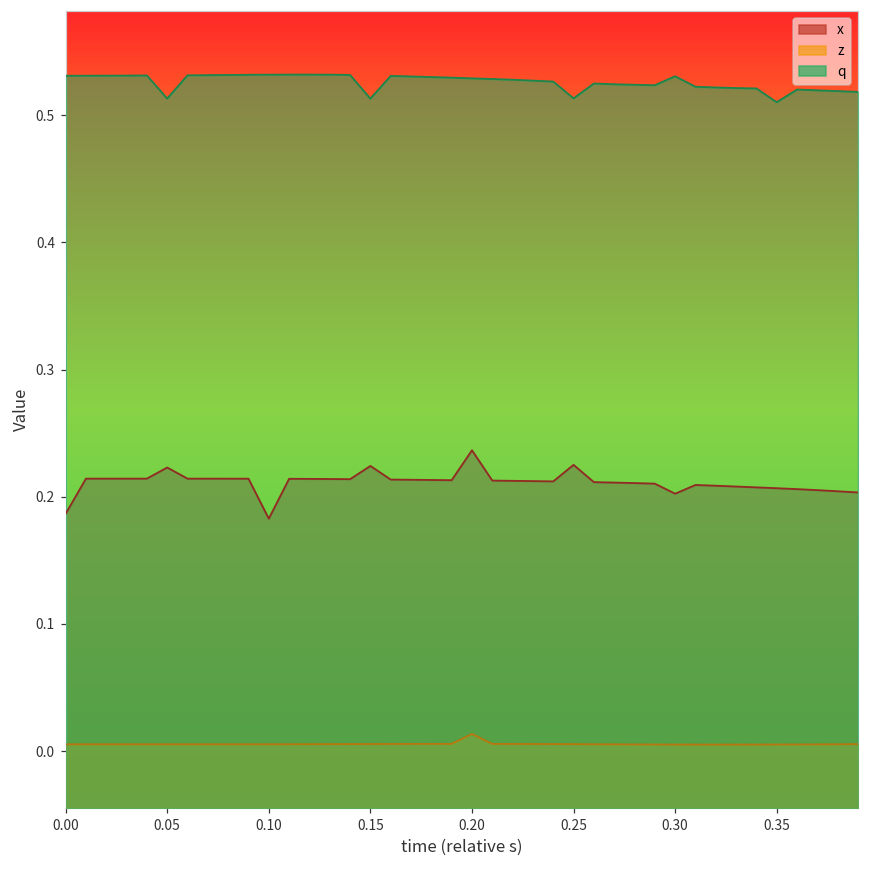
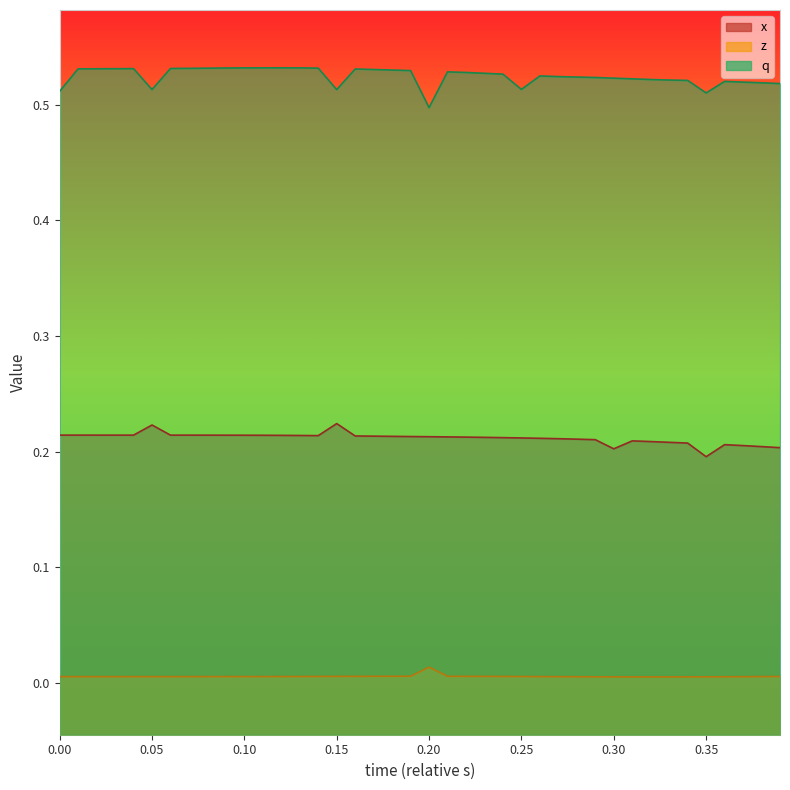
  {
    "x": {
-     "0.00": 0.187,
+     "0.00": 0.214,
      "0.05": 0.223,
-     "0.10": 0.183,
+     "0.10": 0.214,
      "0.15": 0.224,
-     "0.20": 0.237,
-     "0.25": 0.225,
+     "0.20": 0.213,
+     "0.25": 0.212,
      "0.30": 0.202,
-     "0.35": 0.207
+     "0.35": 0.196
    },
    "z": {
      "0.00": 0.005,
      "0.05": 0.005,
      "0.10": 0.005,
      "0.15": 0.006,
      "0.20": 0.014,
      "0.25": 0.006,
      "0.30": 0.005,
      "0.35": 0.005
    },
    "q": {
-     "0.00": 0.531,
+     "0.00": 0.512,
      "0.05": 0.513,
      "0.10": 0.532,
      "0.15": 0.513,
-     "0.20": 0.529,
+     "0.20": 0.497,
      "0.25": 0.513,
-     "0.30": 0.531,
+     "0.30": 0.523,
      "0.35": 0.510
    }
  }
